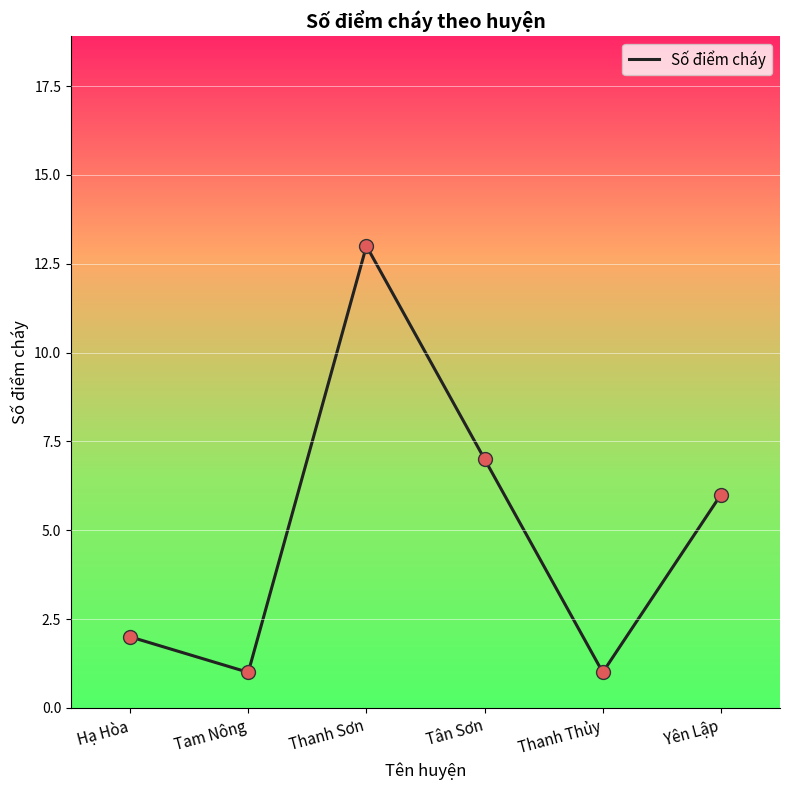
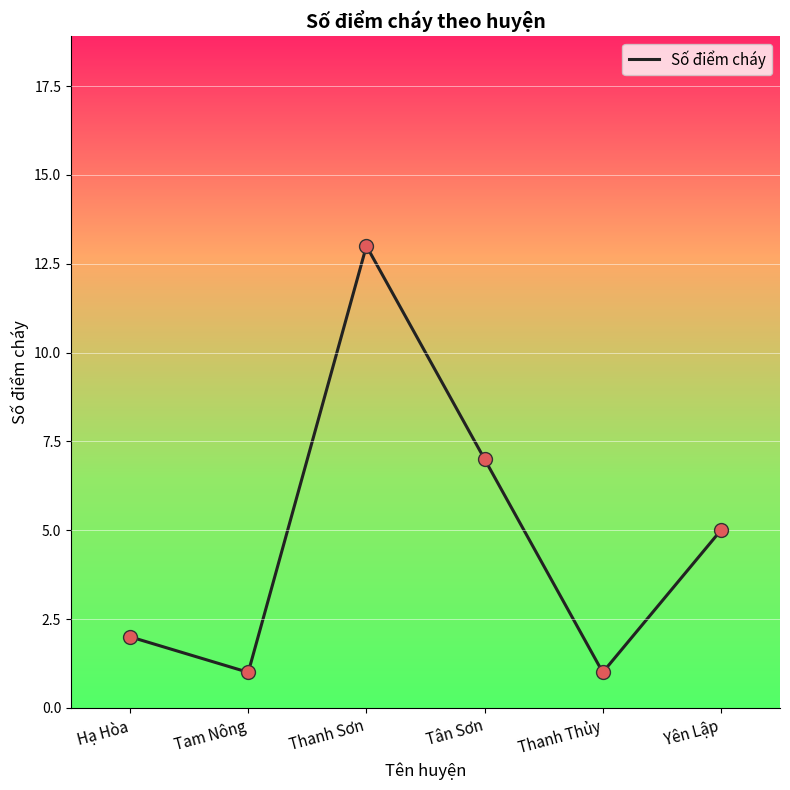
  {
    "Hạ Hòa": 2,
    "Tam Nông": 1,
    "Thanh Sơn": 13,
    "Tân Sơn": 7,
    "Thanh Thủy": 1,
-   "Yên Lập": 6
+   "Yên Lập": 5
  }
